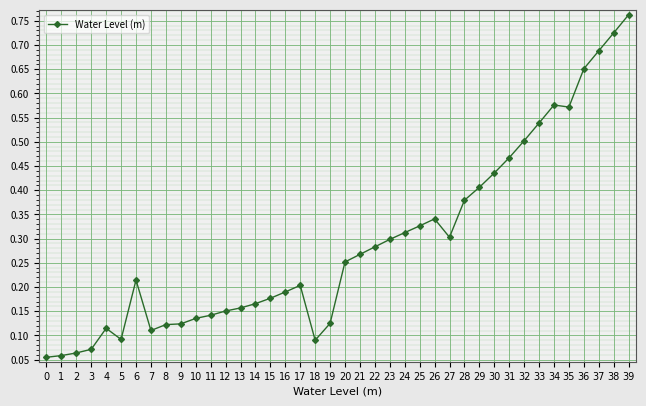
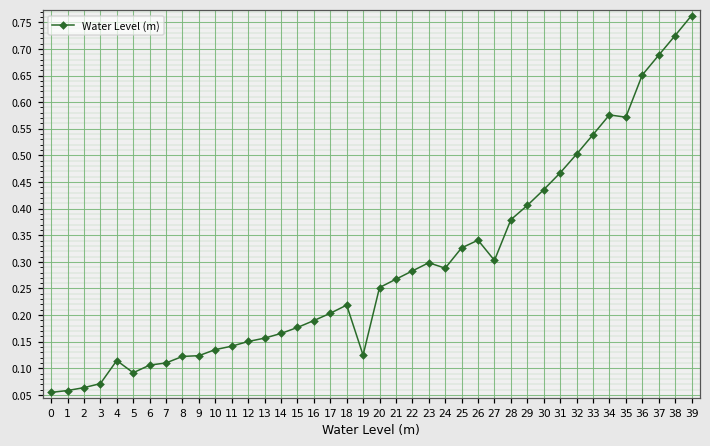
  {
    "0": 0.05,
    "1": 0.06,
    "2": 0.06,
    "3": 0.07,
    "4": 0.11,
    "5": 0.09,
-   "6": 0.21,
+   "6": 0.11,
    "7": 0.11,
    "8": 0.12,
    "9": 0.12,
    "10": 0.14,
    "11": 0.14,
    "12": 0.15,
    "13": 0.16,
    "14": 0.17,
    "15": 0.18,
    "16": 0.19,
    "17": 0.20,
-   "18": 0.09,
+   "18": 0.22,
    "19": 0.12,
    "20": 0.25,
    "21": 0.27,
    "22": 0.28,
    "23": 0.30,
-   "24": 0.31,
+   "24": 0.29,
    "25": 0.33,
    "26": 0.34,
    "27": 0.30,
    "28": 0.38,
    "29": 0.41,
    "30": 0.44,
    "31": 0.47,
    "32": 0.50,
    "33": 0.54,
    "34": 0.58,
    "35": 0.57,
    "36": 0.65,
    "37": 0.69,
    "38": 0.73,
    "39": 0.76
  }
